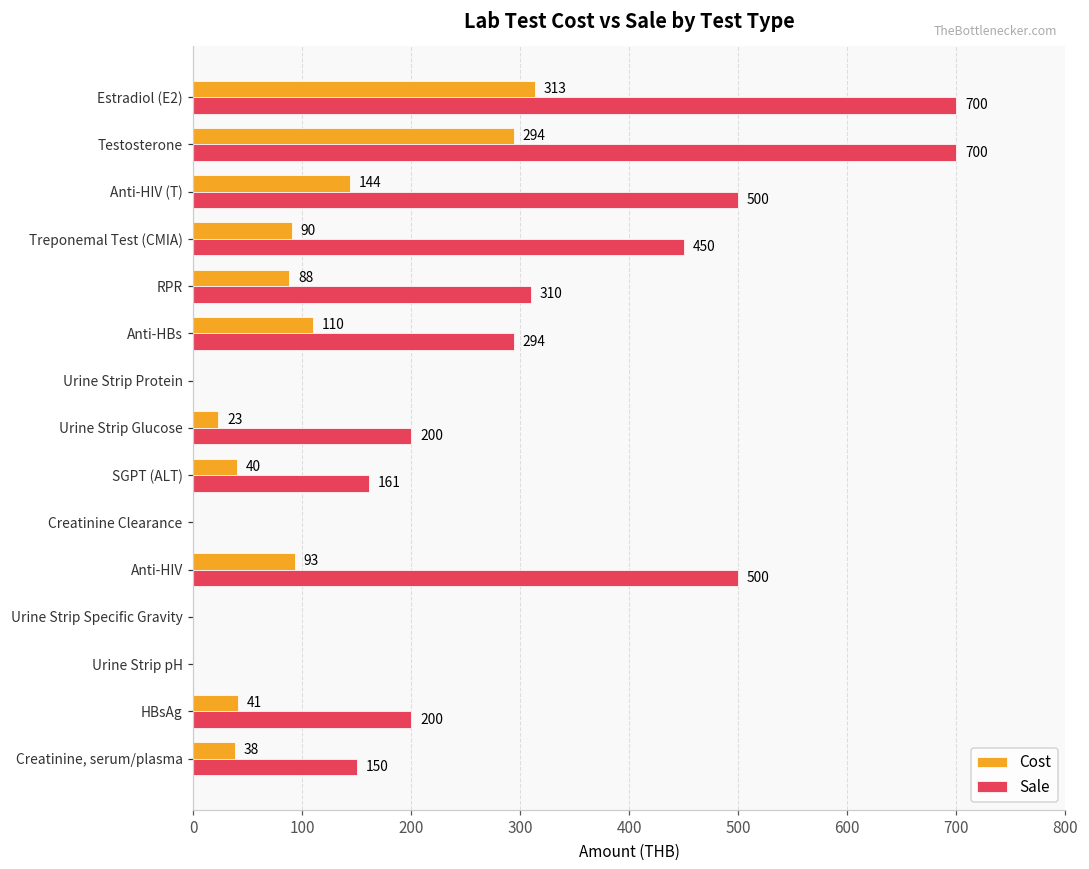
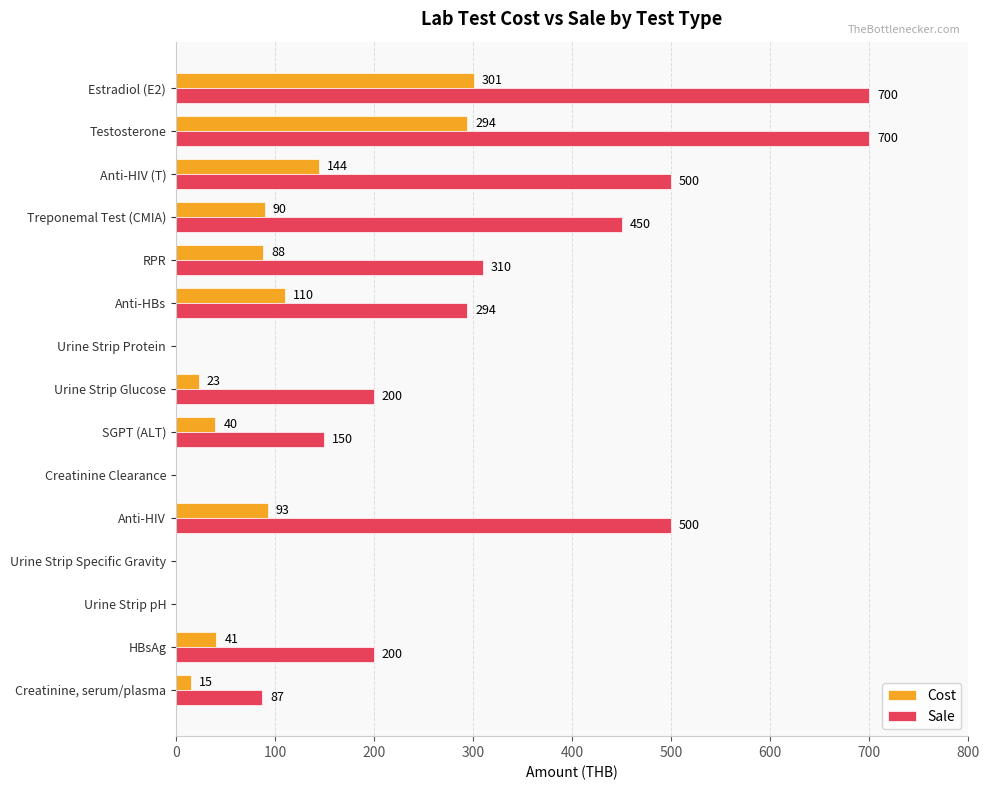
  {
    "Cost": {
-     "Estradiol (E2)": 313,
+     "Estradiol (E2)": 301,
      "Testosterone": 294,
      "Anti-HIV (T)": 144,
      "Treponemal Test (CMIA)": 90,
      "RPR": 88,
      "Anti-HBs": 110,
      "Urine Strip Glucose": 23,
      "SGPT (ALT)": 40,
      "Anti-HIV": 93,
      "HBsAg": 41,
-     "Creatinine, serum/plasma": 38
+     "Creatinine, serum/plasma": 15
    },
    "Sale": {
      "Estradiol (E2)": 700,
      "Testosterone": 700,
      "Anti-HIV (T)": 500,
      "Treponemal Test (CMIA)": 450,
      "RPR": 310,
      "Anti-HBs": 294,
      "Urine Strip Glucose": 200,
-     "SGPT (ALT)": 161,
+     "SGPT (ALT)": 150,
      "Anti-HIV": 500,
      "HBsAg": 200,
-     "Creatinine, serum/plasma": 150
+     "Creatinine, serum/plasma": 87
    }
  }
